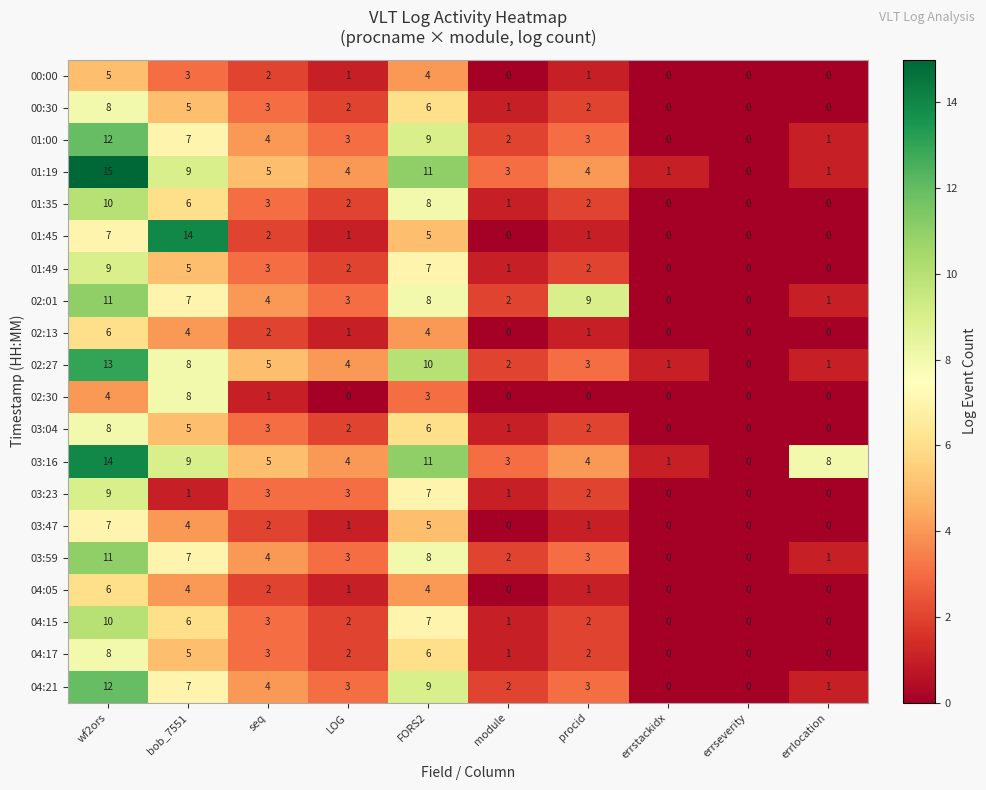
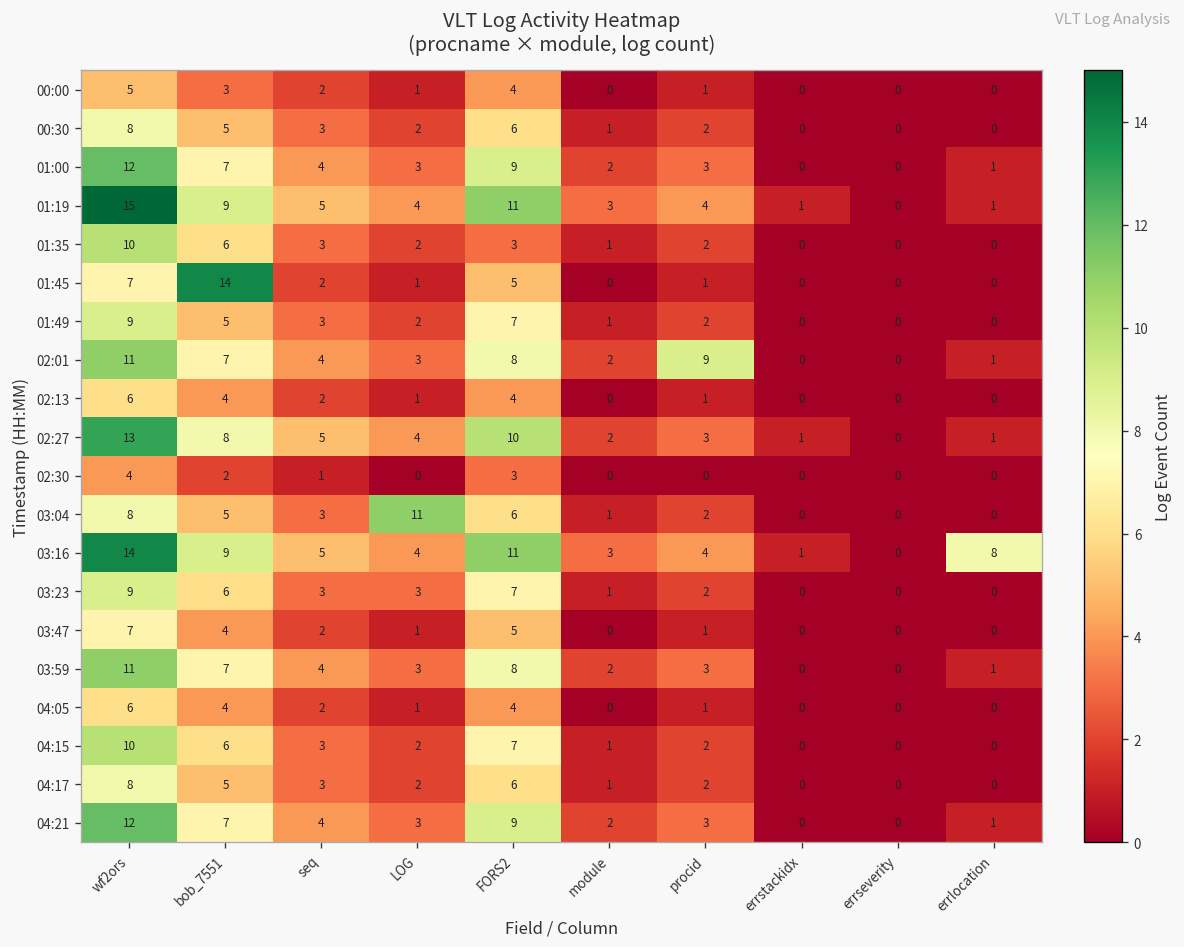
  {
    "00:00": {
      "wf2ors": 5,
      "bob_7551": 3,
      "seq": 2,
      "LOG": 1,
      "FORS2": 4,
      "module": 0,
      "procid": 1,
      "errstackidx": 0,
      "errseverity": 0,
      "errlocation": 0
    },
    "00:30": {
      "wf2ors": 8,
      "bob_7551": 5,
      "seq": 3,
      "LOG": 2,
      "FORS2": 6,
      "module": 1,
      "procid": 2,
      "errstackidx": 0,
      "errseverity": 0,
      "errlocation": 0
    },
    "01:00": {
      "wf2ors": 12,
      "bob_7551": 7,
      "seq": 4,
      "LOG": 3,
      "FORS2": 9,
      "module": 2,
      "procid": 3,
      "errstackidx": 0,
      "errseverity": 0,
      "errlocation": 1
    },
    "01:19": {
      "wf2ors": 15,
      "bob_7551": 9,
      "seq": 5,
      "LOG": 4,
      "FORS2": 11,
      "module": 3,
      "procid": 4,
      "errstackidx": 1,
      "errseverity": 0,
      "errlocation": 1
    },
    "01:35": {
      "wf2ors": 10,
      "bob_7551": 6,
      "seq": 3,
      "LOG": 2,
-     "FORS2": 8,
+     "FORS2": 3,
      "module": 1,
      "procid": 2,
      "errstackidx": 0,
      "errseverity": 0,
      "errlocation": 0
    },
    "01:45": {
      "wf2ors": 7,
      "bob_7551": 14,
      "seq": 2,
      "LOG": 1,
      "FORS2": 5,
      "module": 0,
      "procid": 1,
      "errstackidx": 0,
      "errseverity": 0,
      "errlocation": 0
    },
    "01:49": {
      "wf2ors": 9,
      "bob_7551": 5,
      "seq": 3,
      "LOG": 2,
      "FORS2": 7,
      "module": 1,
      "procid": 2,
      "errstackidx": 0,
      "errseverity": 0,
      "errlocation": 0
    },
    "02:01": {
      "wf2ors": 11,
      "bob_7551": 7,
      "seq": 4,
      "LOG": 3,
      "FORS2": 8,
      "module": 2,
      "procid": 9,
      "errstackidx": 0,
      "errseverity": 0,
      "errlocation": 1
    },
    "02:13": {
      "wf2ors": 6,
      "bob_7551": 4,
      "seq": 2,
      "LOG": 1,
      "FORS2": 4,
      "module": 0,
      "procid": 1,
      "errstackidx": 0,
      "errseverity": 0,
      "errlocation": 0
    },
    "02:27": {
      "wf2ors": 13,
      "bob_7551": 8,
      "seq": 5,
      "LOG": 4,
      "FORS2": 10,
      "module": 2,
      "procid": 3,
      "errstackidx": 1,
      "errseverity": 0,
      "errlocation": 1
    },
    "02:30": {
      "wf2ors": 4,
-     "bob_7551": 8,
+     "bob_7551": 2,
      "seq": 1,
      "LOG": 0,
      "FORS2": 3,
      "module": 0,
      "procid": 0,
      "errstackidx": 0,
      "errseverity": 0,
      "errlocation": 0
    },
    "03:04": {
      "wf2ors": 8,
      "bob_7551": 5,
      "seq": 3,
-     "LOG": 2,
+     "LOG": 11,
      "FORS2": 6,
      "module": 1,
      "procid": 2,
      "errstackidx": 0,
      "errseverity": 0,
      "errlocation": 0
    },
    "03:16": {
      "wf2ors": 14,
      "bob_7551": 9,
      "seq": 5,
      "LOG": 4,
      "FORS2": 11,
      "module": 3,
      "procid": 4,
      "errstackidx": 1,
      "errseverity": 0,
      "errlocation": 8
    },
    "03:23": {
      "wf2ors": 9,
-     "bob_7551": 1,
+     "bob_7551": 6,
      "seq": 3,
      "LOG": 3,
      "FORS2": 7,
      "module": 1,
      "procid": 2,
      "errstackidx": 0,
      "errseverity": 0,
      "errlocation": 0
    },
    "03:47": {
      "wf2ors": 7,
      "bob_7551": 4,
      "seq": 2,
      "LOG": 1,
      "FORS2": 5,
      "module": 0,
      "procid": 1,
      "errstackidx": 0,
      "errseverity": 0,
      "errlocation": 0
    },
    "03:59": {
      "wf2ors": 11,
      "bob_7551": 7,
      "seq": 4,
      "LOG": 3,
      "FORS2": 8,
      "module": 2,
      "procid": 3,
      "errstackidx": 0,
      "errseverity": 0,
      "errlocation": 1
    },
    "04:05": {
      "wf2ors": 6,
      "bob_7551": 4,
      "seq": 2,
      "LOG": 1,
      "FORS2": 4,
      "module": 0,
      "procid": 1,
      "errstackidx": 0,
      "errseverity": 0,
      "errlocation": 0
    },
    "04:15": {
      "wf2ors": 10,
      "bob_7551": 6,
      "seq": 3,
      "LOG": 2,
      "FORS2": 7,
      "module": 1,
      "procid": 2,
      "errstackidx": 0,
      "errseverity": 0,
      "errlocation": 0
    },
    "04:17": {
      "wf2ors": 8,
      "bob_7551": 5,
      "seq": 3,
      "LOG": 2,
      "FORS2": 6,
      "module": 1,
      "procid": 2,
      "errstackidx": 0,
      "errseverity": 0,
      "errlocation": 0
    },
    "04:21": {
      "wf2ors": 12,
      "bob_7551": 7,
      "seq": 4,
      "LOG": 3,
      "FORS2": 9,
      "module": 2,
      "procid": 3,
      "errstackidx": 0,
      "errseverity": 0,
      "errlocation": 1
    }
  }
